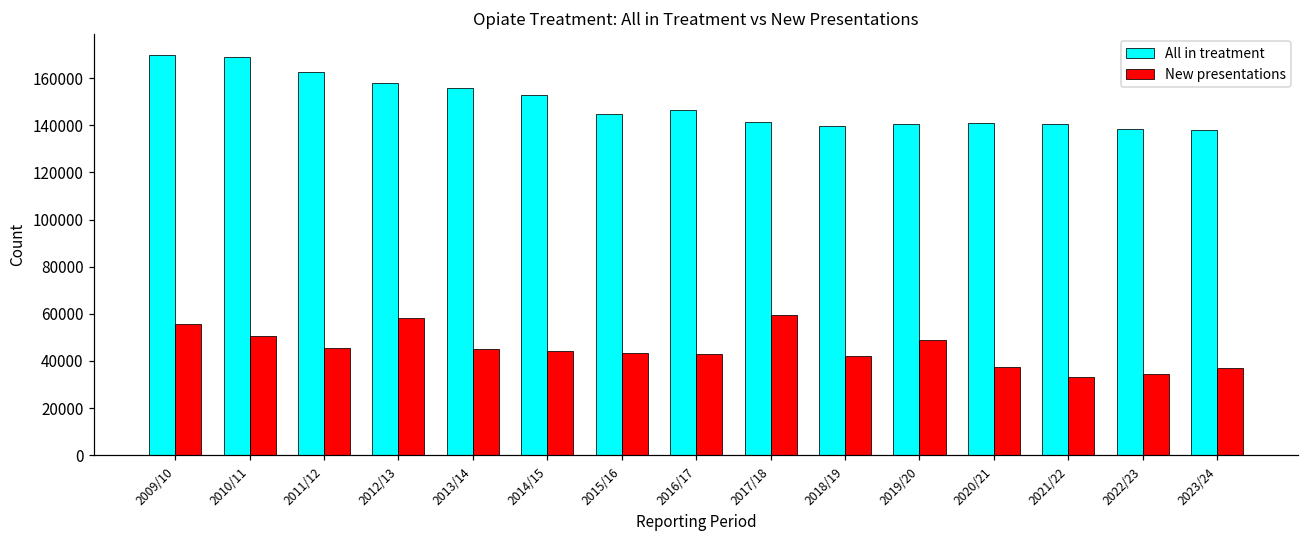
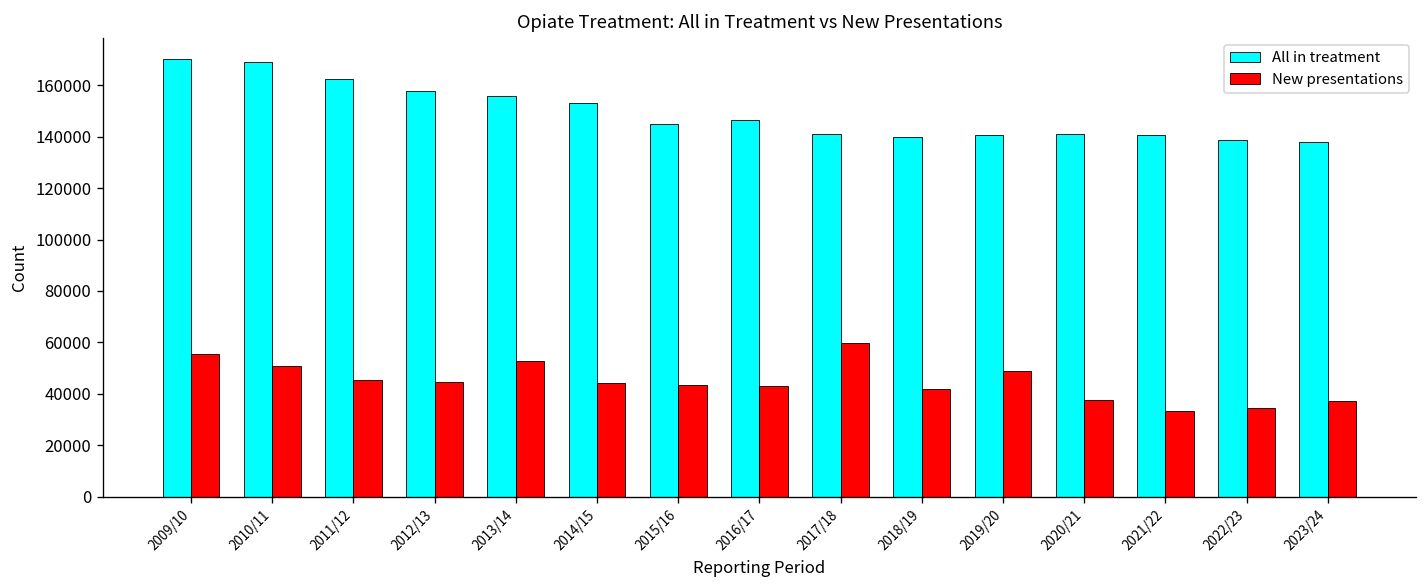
  {
    "All in treatment": {
      "2009/10": 170000,
      "2010/11": 169000,
      "2011/12": 162000,
      "2012/13": 158000,
      "2013/14": 156000,
      "2014/15": 153000,
      "2015/16": 145000,
      "2016/17": 147000,
      "2017/18": 141000,
      "2018/19": 140000,
      "2019/20": 141000,
      "2020/21": 141000,
      "2021/22": 141000,
      "2022/23": 139000,
      "2023/24": 138000
    },
    "New presentations": {
      "2009/10": 55000,
      "2010/11": 51000,
      "2011/12": 45000,
-     "2012/13": 58000,
-     "2013/14": 45000,
+     "2012/13": 44000,
+     "2013/14": 53000,
      "2014/15": 44000,
      "2015/16": 43000,
      "2016/17": 43000,
      "2017/18": 60000,
      "2018/19": 42000,
      "2019/20": 49000,
      "2020/21": 37000,
      "2021/22": 33000,
      "2022/23": 34000,
      "2023/24": 37000
    }
  }
